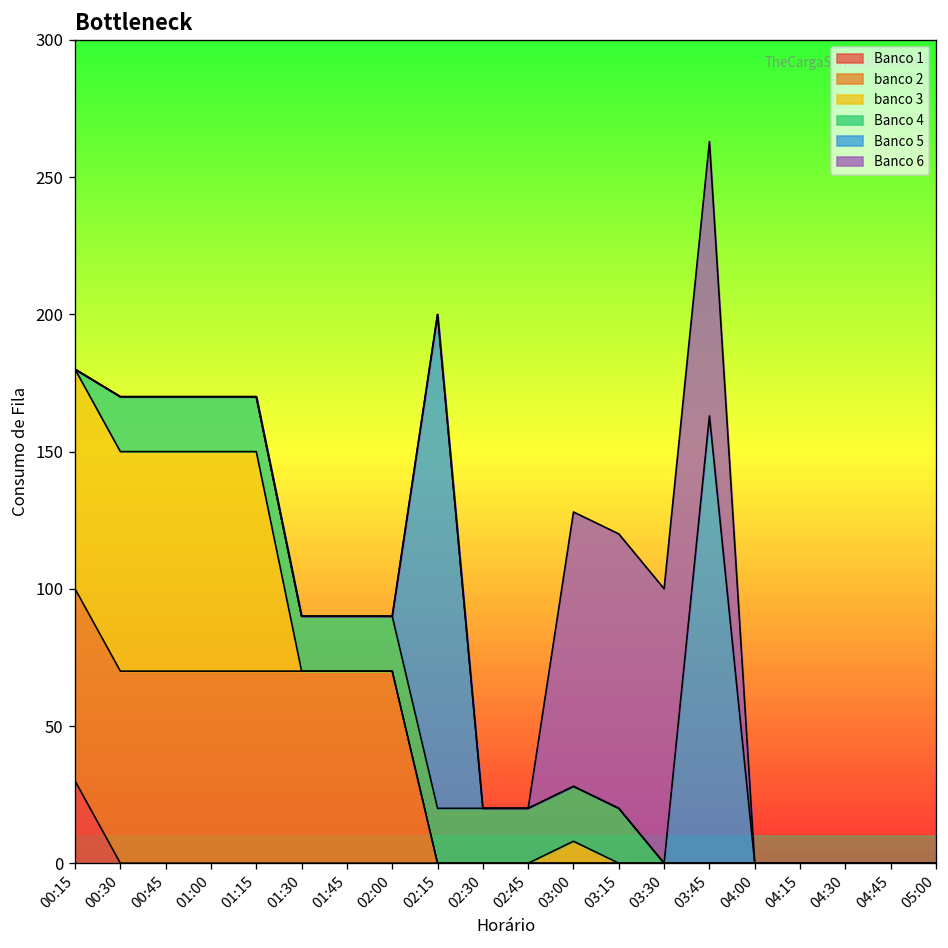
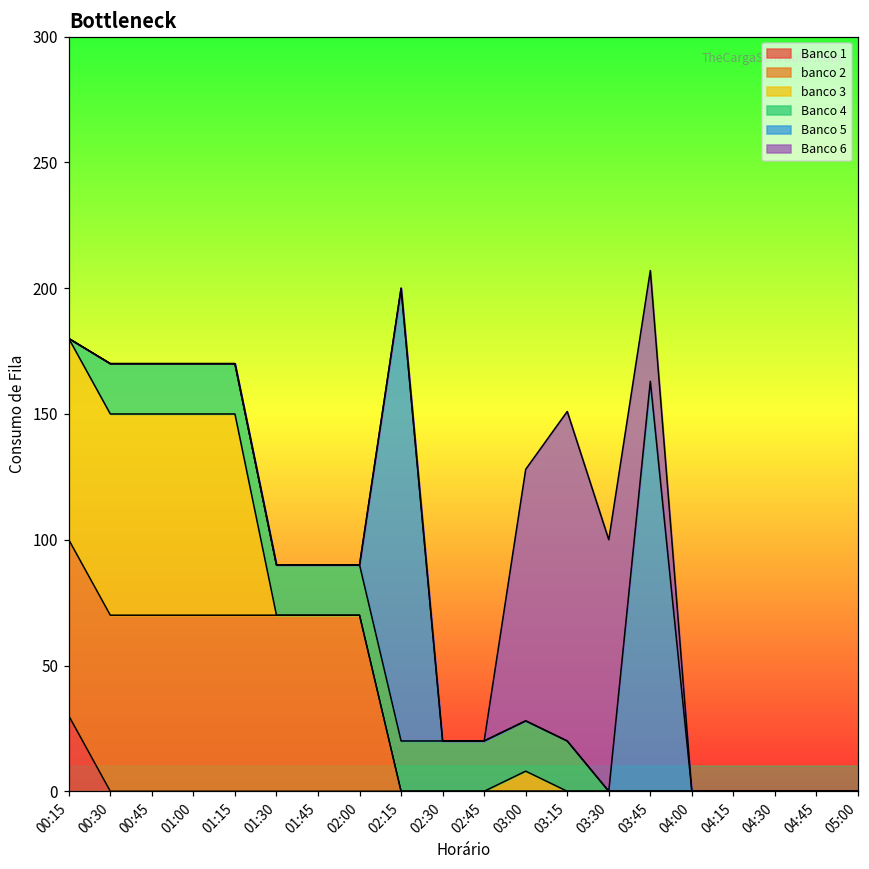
  {
    "banco 3": {
      "00:30": 80,
      "00:45": 80,
      "01:00": 80,
      "01:15": 80,
      "03:00": 8
    },
    "Banco 4": {
      "02:15": 20
    },
    "Banco 5": {
      "03:45": 163
    },
    "Banco 6": {
      "03:00": 100,
-     "03:15": 100,
+     "03:15": 131,
      "03:30": 100,
-     "03:45": 100
+     "03:45": 44
    }
  }
